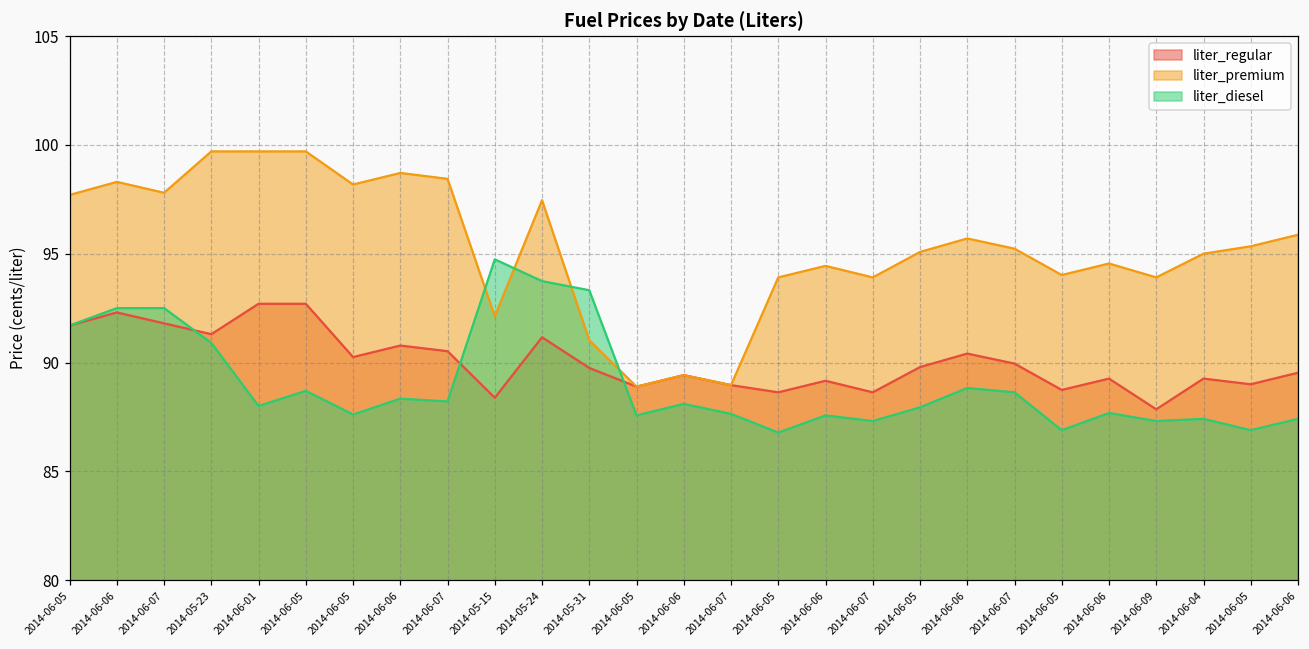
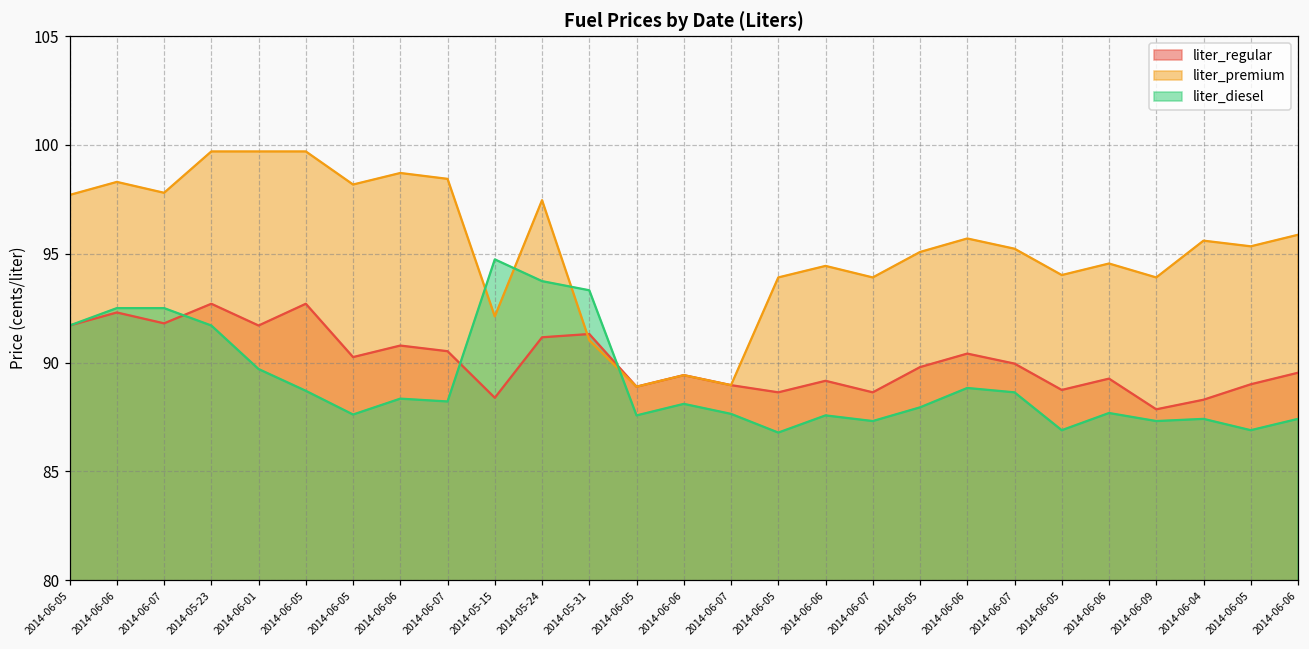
  {
    "liter_regular": {
-     "2014-05-23": 91.3,
-     "2014-06-01": 92.7,
+     "2014-05-23": 92.7,
+     "2014-06-01": 91.7,
      "2014-05-15": 88.4,
      "2014-05-24": 91.2,
-     "2014-05-31": 89.8,
+     "2014-05-31": 91.3,
      "2014-06-09": 87.9,
-     "2014-06-04": 89.3
+     "2014-06-04": 88.3
    },
    "liter_premium": {
      "2014-05-23": 99.7,
      "2014-06-01": 99.7,
      "2014-05-15": 92.1,
      "2014-05-24": 97.5,
      "2014-05-31": 91.0,
      "2014-06-09": 93.9,
-     "2014-06-04": 95.0
+     "2014-06-04": 95.6
    },
    "liter_diesel": {
-     "2014-05-23": 90.9,
-     "2014-06-01": 88.0,
+     "2014-05-23": 91.7,
+     "2014-06-01": 89.7,
      "2014-05-15": 94.7,
      "2014-05-24": 93.7,
      "2014-05-31": 93.3,
      "2014-06-09": 87.3,
      "2014-06-04": 87.4
    }
  }
